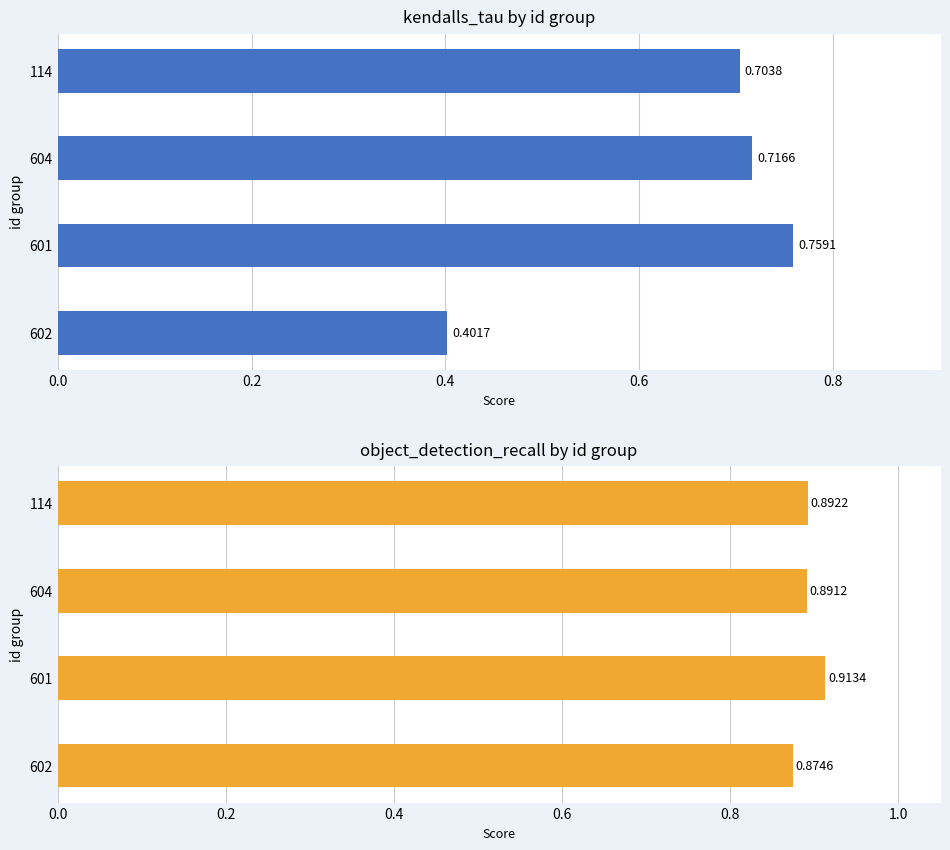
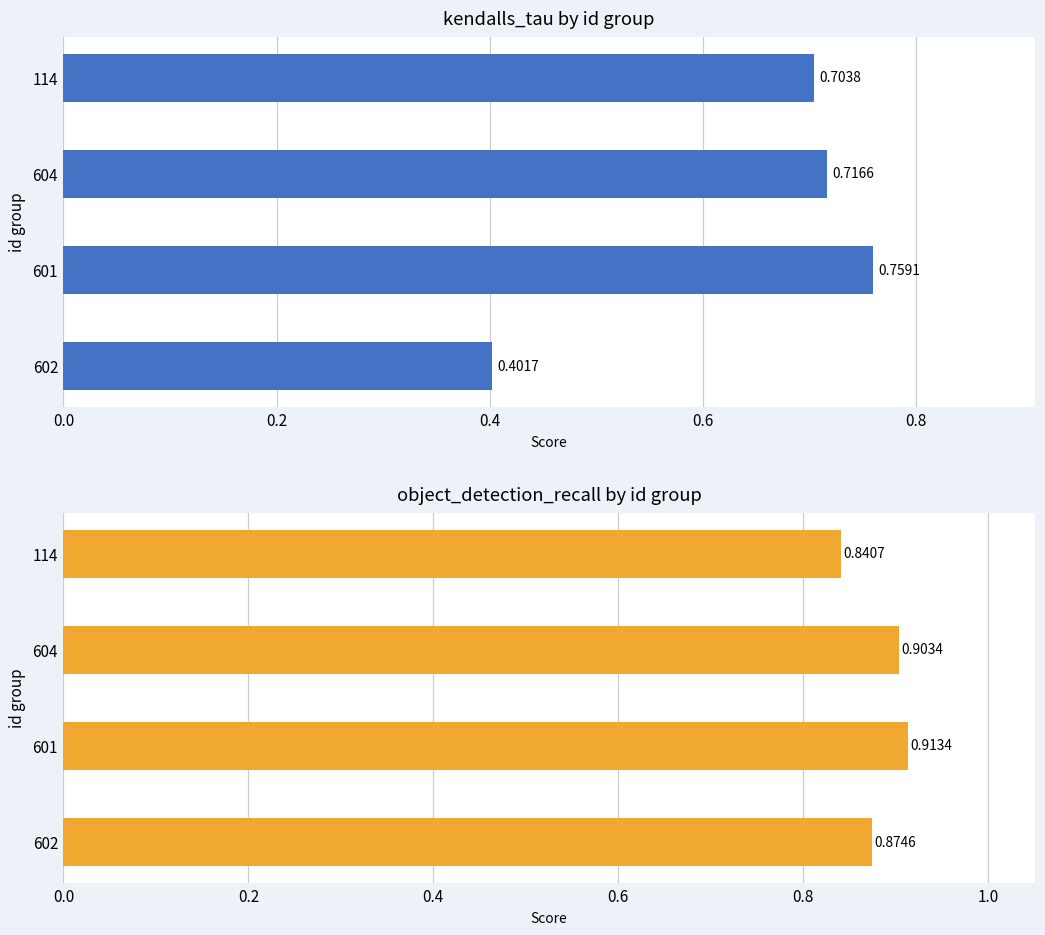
  {
    "kendalls_tau by id group": {
      "114": 0.7038,
      "604": 0.7166,
      "601": 0.7591,
      "602": 0.4017
    },
    "object_detection_recall by id group": {
-     "114": 0.8922,
-     "604": 0.8912,
+     "114": 0.8407,
+     "604": 0.9034,
      "601": 0.9134,
      "602": 0.8746
    }
  }
